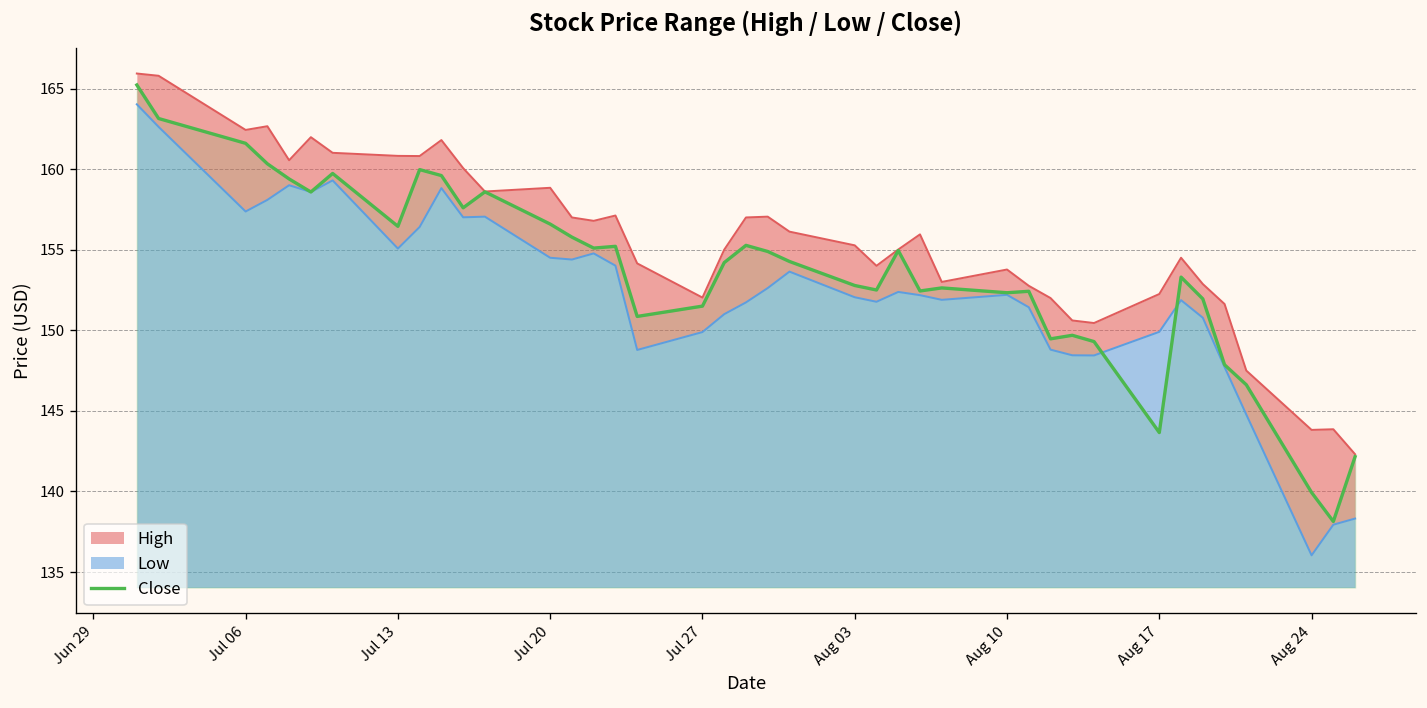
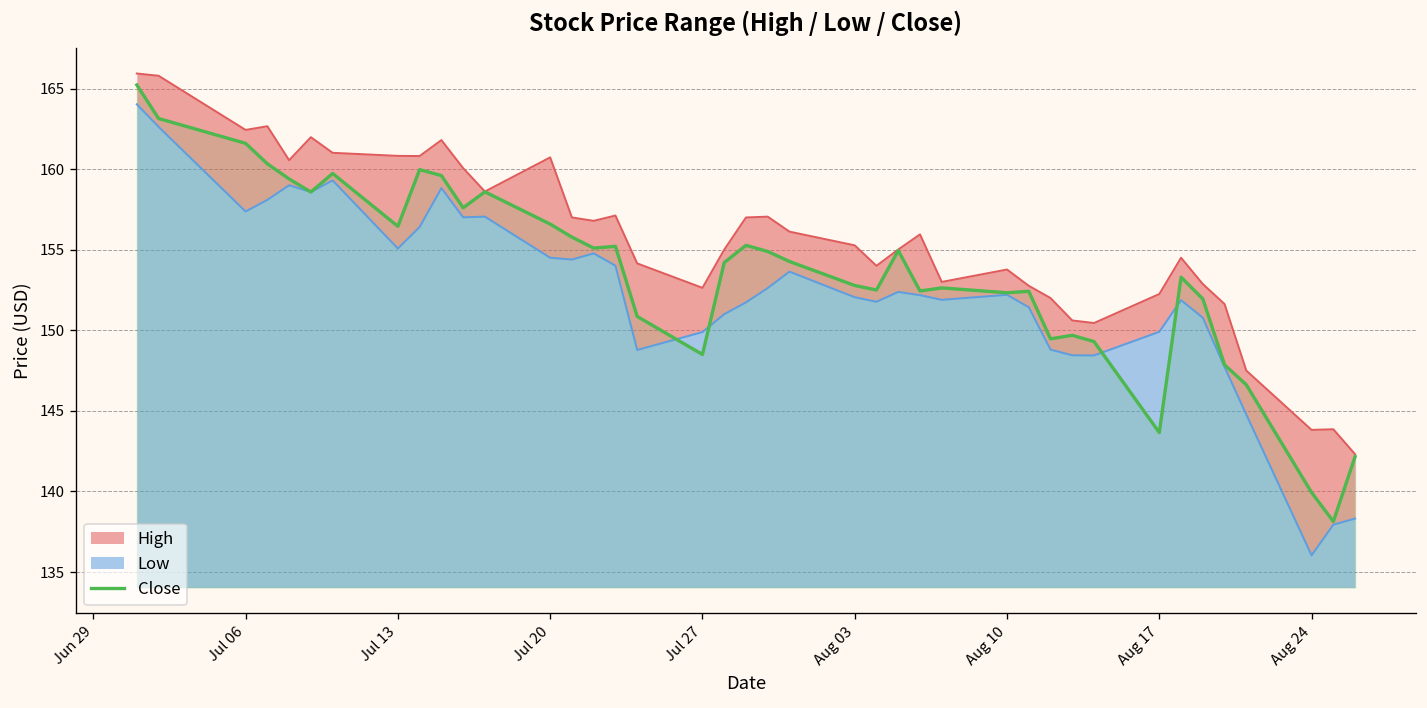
  {
    "High": {
      "Jul 06": 162.4,
      "Jul 13": 160.8,
-     "Jul 20": 158.8,
-     "Jul 27": 152.0,
+     "Jul 20": 160.7,
+     "Jul 27": 152.6,
      "Aug 03": 155.3,
      "Aug 10": 153.8,
      "Aug 17": 152.3,
      "Aug 24": 143.8
    },
    "Low": {
      "Jul 06": 157.4,
      "Jul 13": 155.1,
      "Jul 20": 154.5,
      "Jul 27": 149.9,
      "Aug 03": 152.1,
      "Aug 17": 149.9,
      "Aug 24": 136.0
    },
    "Close": {
      "Jul 06": 161.6,
      "Jul 13": 156.4,
      "Jul 20": 156.6,
-     "Jul 27": 151.5,
+     "Jul 27": 148.5,
      "Aug 03": 152.8,
      "Aug 17": 143.7,
      "Aug 24": 139.9
    }
  }
